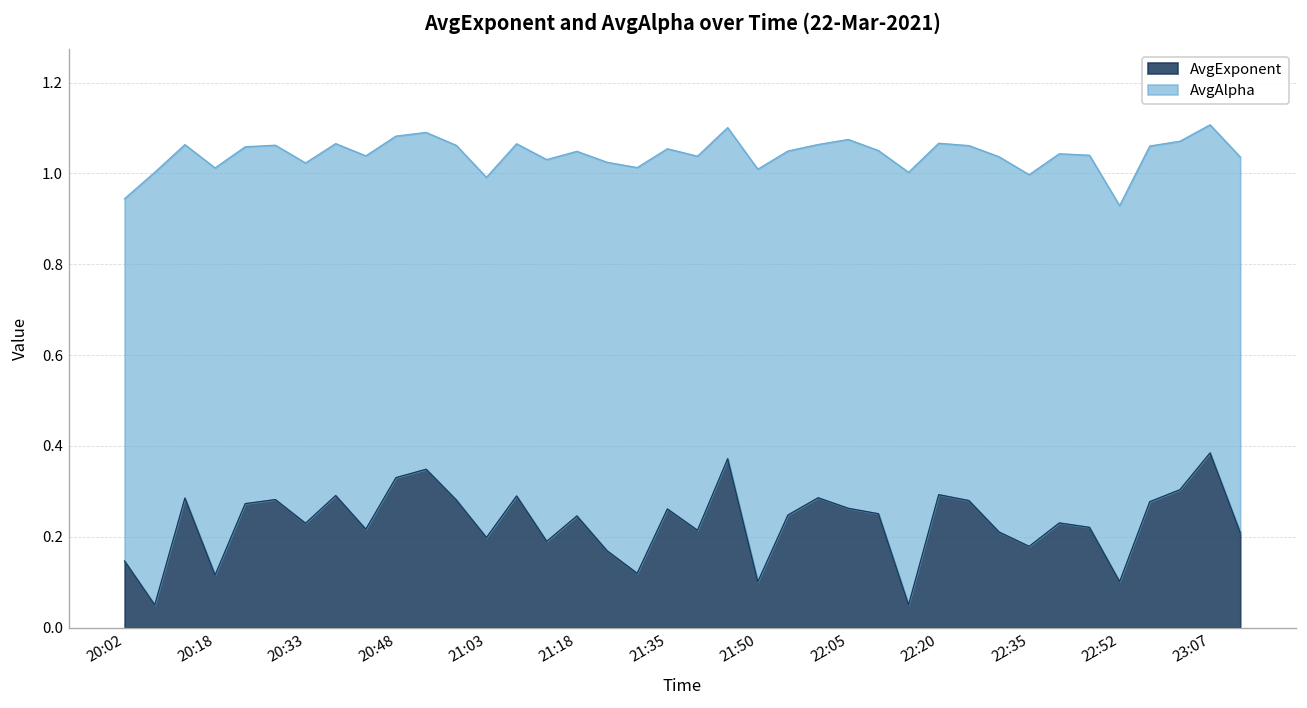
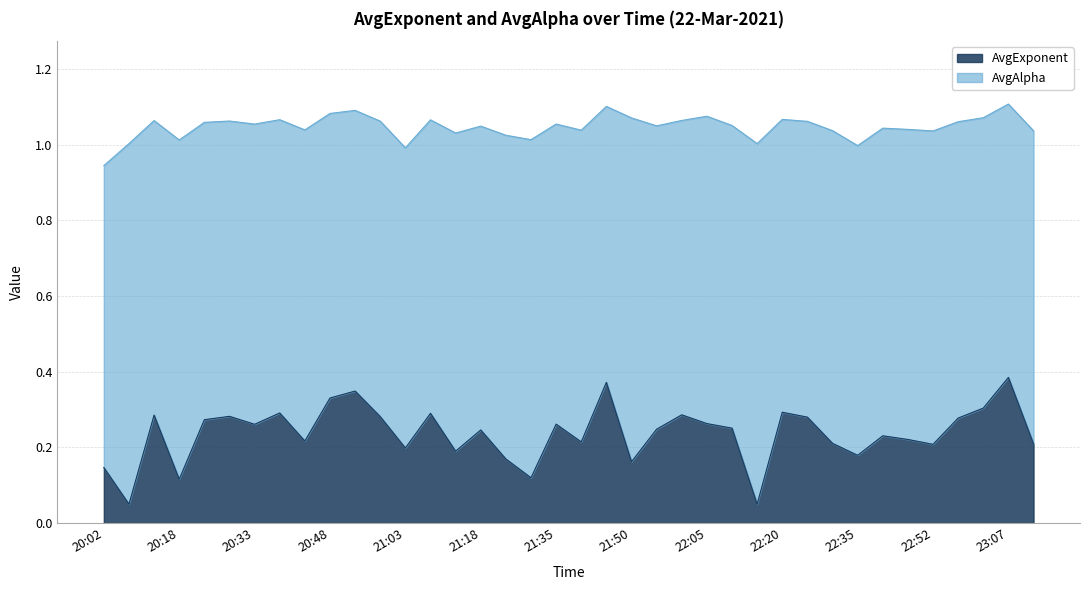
  {
    "AvgExponent": {
      "20:02": 0.15,
      "20:18": 0.12,
-     "20:33": 0.23,
+     "20:33": 0.26,
      "20:48": 0.33,
      "21:03": 0.20,
      "21:18": 0.25,
      "21:35": 0.26,
-     "21:50": 0.10,
+     "21:50": 0.16,
      "22:05": 0.26,
      "22:20": 0.29,
      "22:35": 0.18,
-     "22:52": 0.10,
+     "22:52": 0.21,
      "23:07": 0.38
    },
    "AvgAlpha": {
      "20:02": 0.80,
      "20:18": 0.90,
      "20:33": 0.79,
      "20:48": 0.75,
      "21:03": 0.79,
      "21:18": 0.80,
      "21:35": 0.79,
      "21:50": 0.91,
      "22:05": 0.81,
      "22:20": 0.77,
      "22:35": 0.82,
      "22:52": 0.83,
      "23:07": 0.72
    }
  }
